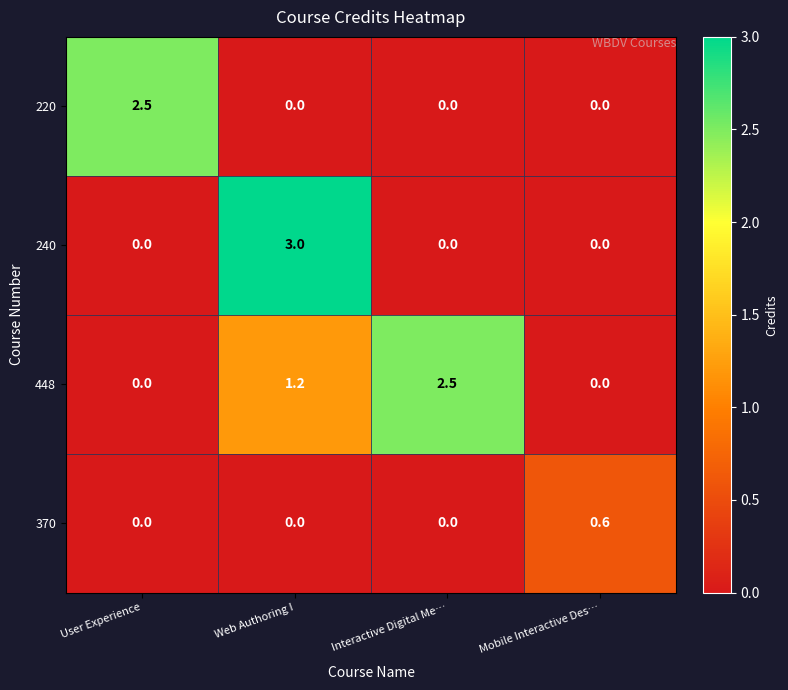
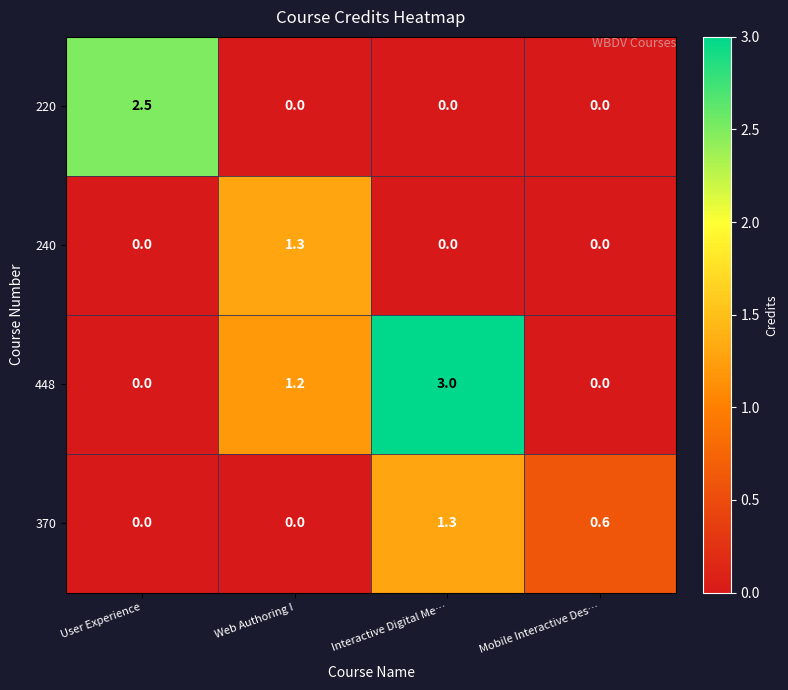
  {
    "220": {
      "User Experience": 2.5,
      "Web Authoring I": 0.0,
      "Interactive Digital Me…": 0.0
    },
    "240": {
      "User Experience": 0.0,
-     "Web Authoring I": 3.0,
+     "Web Authoring I": 1.3,
      "Interactive Digital Me…": 0.0,
      "Mobile Interactive Des…": 0.0
    },
    "448": {
      "User Experience": 0.0,
      "Web Authoring I": 1.2,
-     "Interactive Digital Me…": 2.5,
+     "Interactive Digital Me…": 3.0,
      "Mobile Interactive Des…": 0.0
    },
    "370": {
      "User Experience": 0.0,
      "Web Authoring I": 0.0,
-     "Interactive Digital Me…": 0.0,
+     "Interactive Digital Me…": 1.3,
      "Mobile Interactive Des…": 0.6
    }
  }
